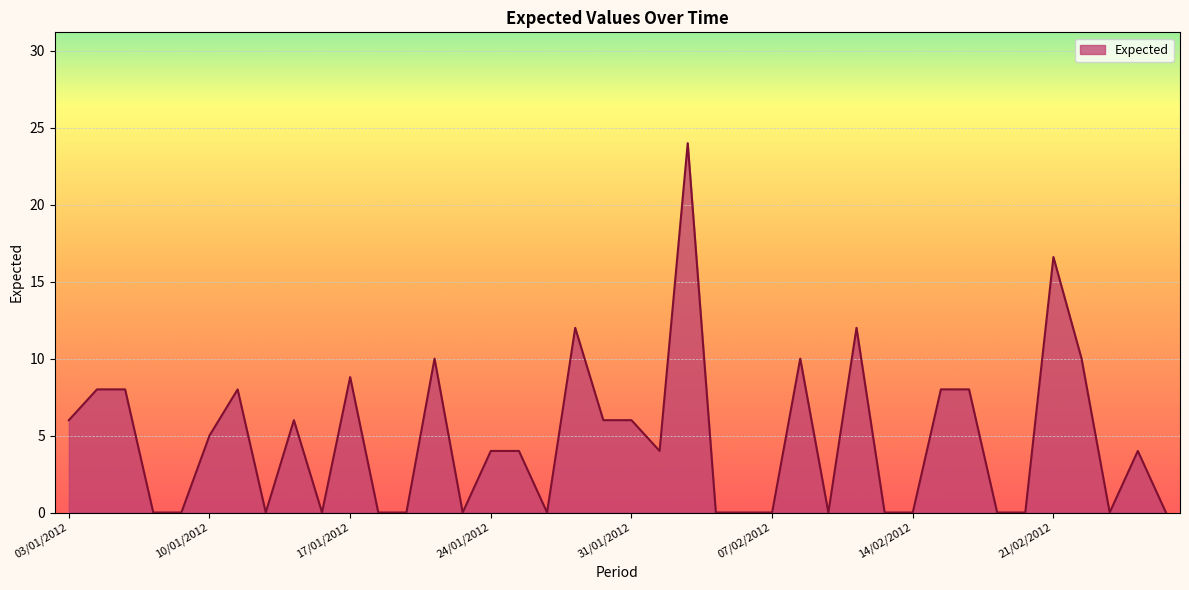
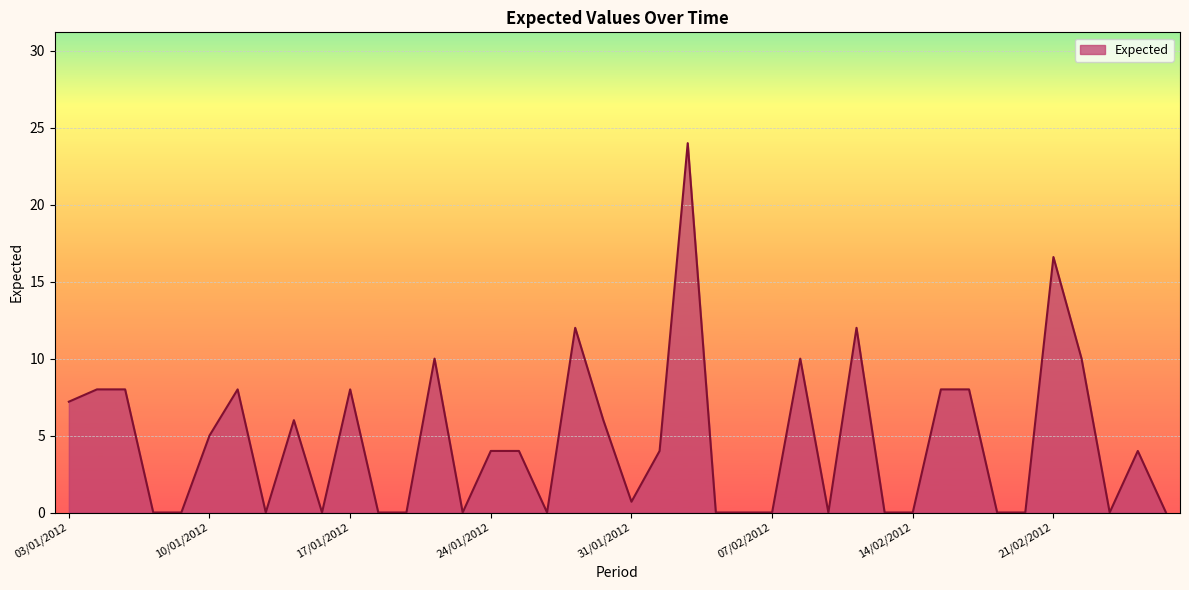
  {
-   "03/01/2012": 6.0,
+   "03/01/2012": 7.2,
    "10/01/2012": 5.0,
-   "17/01/2012": 8.8,
+   "17/01/2012": 8.0,
    "24/01/2012": 4.0,
-   "31/01/2012": 6.0,
+   "31/01/2012": 0.7,
    "07/02/2012": 0.0,
    "14/02/2012": 0.0,
    "21/02/2012": 16.6
  }
